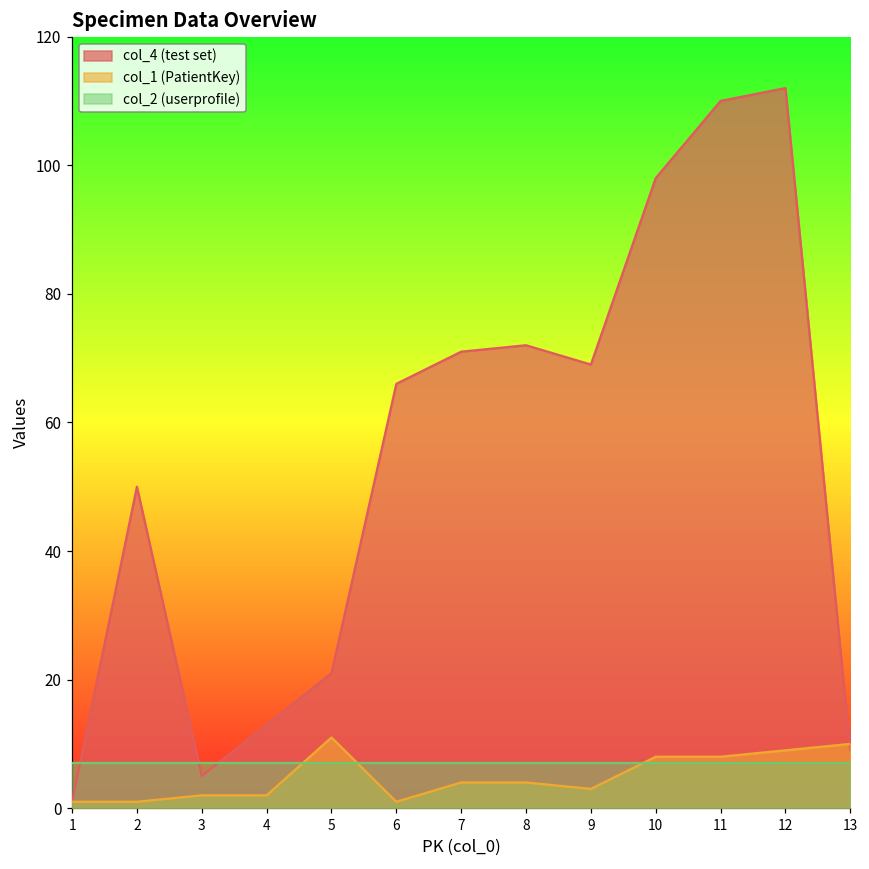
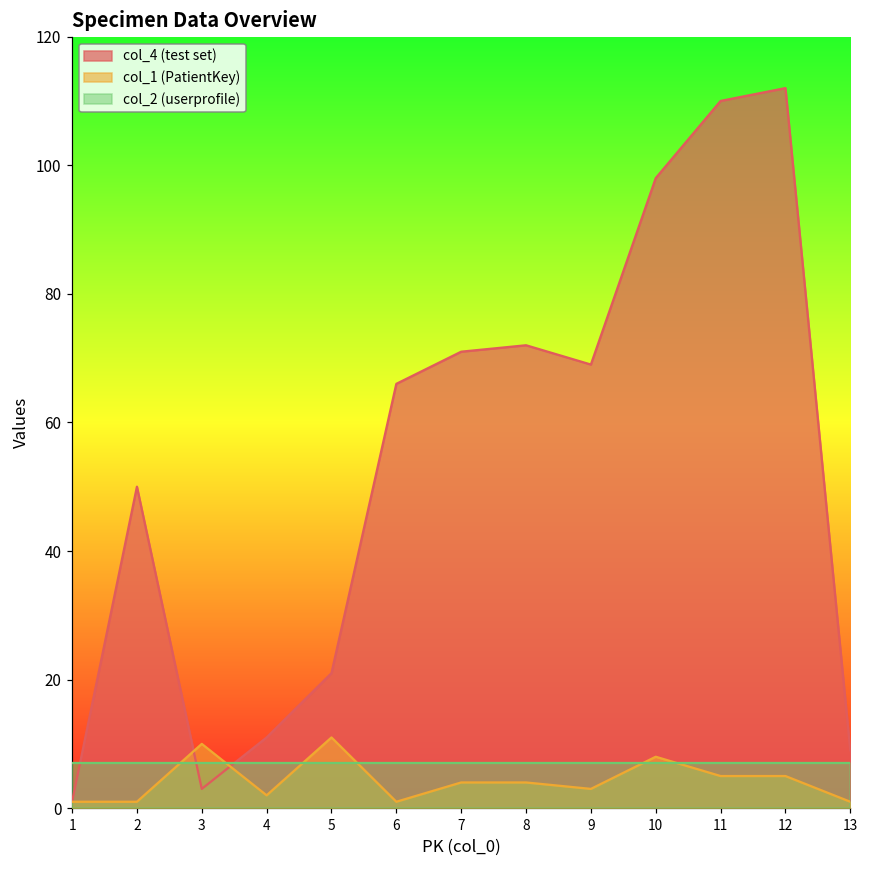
  {
    "col_4 (test set)": {
      "2": 50,
-     "3": 5,
-     "4": 13,
+     "3": 3,
+     "4": 11,
      "5": 21,
      "6": 66,
      "7": 71,
      "8": 72,
      "9": 69,
      "10": 98,
      "11": 110,
      "12": 112,
      "13": 9
    },
    "col_1 (PatientKey)": {
      "2": 1,
-     "3": 2,
+     "3": 10,
      "4": 2,
      "5": 11,
      "6": 1,
      "7": 4,
      "8": 4,
      "9": 3,
      "10": 8,
-     "11": 8,
-     "12": 9,
-     "13": 10
+     "11": 5,
+     "12": 5,
+     "13": 1
    },
    "col_2 (userprofile)": {
      "1": 7,
      "2": 7,
      "3": 7,
      "4": 7,
      "5": 7,
      "6": 7,
      "7": 7,
      "8": 7,
      "9": 7,
      "10": 7,
      "11": 7,
      "12": 7,
      "13": 7
    }
  }
